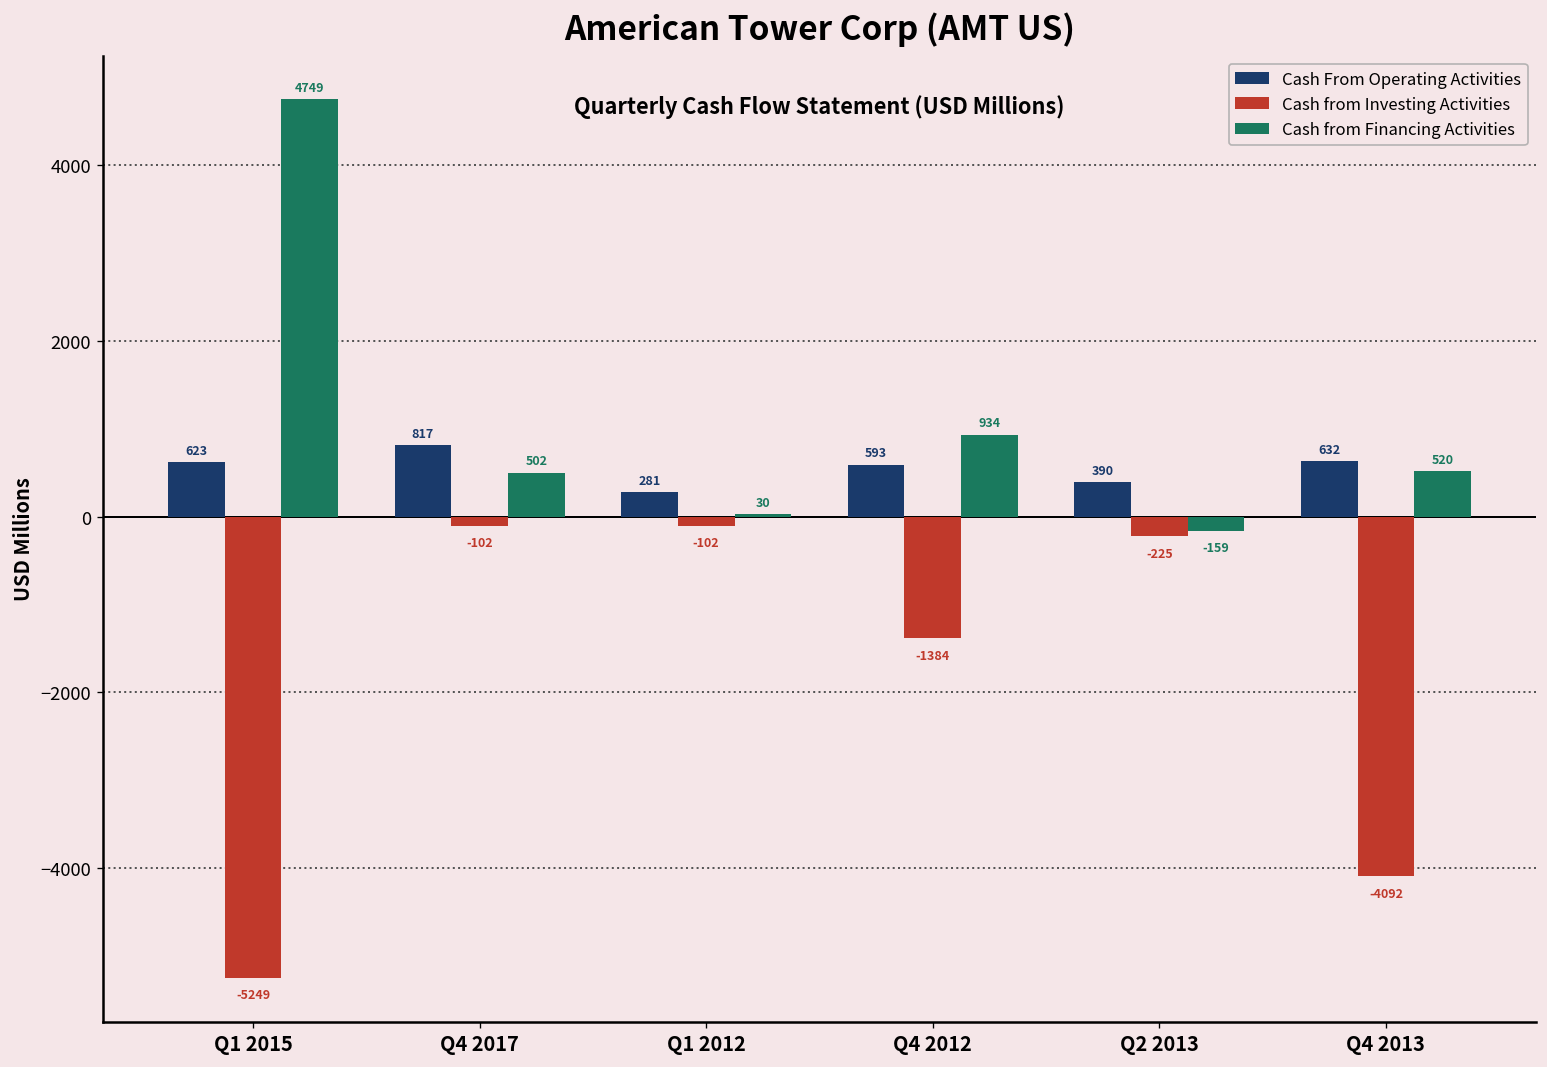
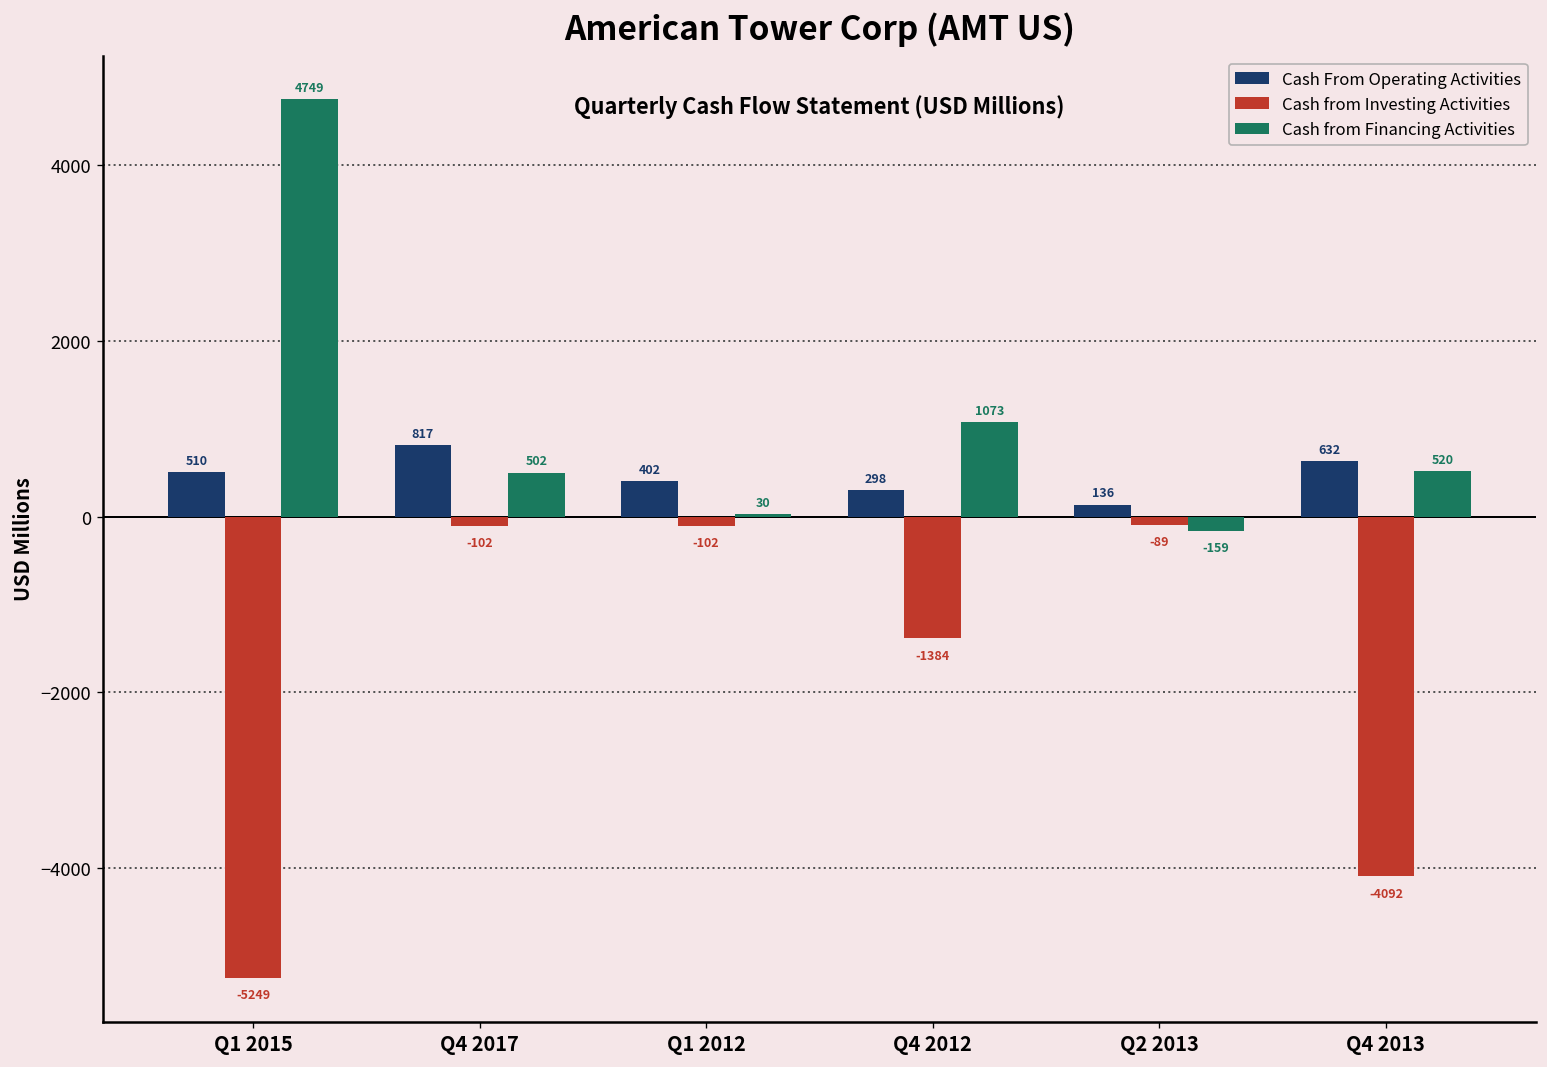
  {
    "Cash From Operating Activities": {
-     "Q1 2015": 623,
+     "Q1 2015": 510,
      "Q4 2017": 817,
-     "Q1 2012": 281,
-     "Q4 2012": 593,
-     "Q2 2013": 390,
+     "Q1 2012": 402,
+     "Q4 2012": 298,
+     "Q2 2013": 136,
      "Q4 2013": 632
    },
    "Cash from Investing Activities": {
      "Q1 2015": -5249,
      "Q4 2017": -102,
      "Q1 2012": -102,
      "Q4 2012": -1384,
-     "Q2 2013": -225,
+     "Q2 2013": -89,
      "Q4 2013": -4092
    },
    "Cash from Financing Activities": {
      "Q1 2015": 4749,
      "Q4 2017": 502,
      "Q1 2012": 30,
-     "Q4 2012": 934,
+     "Q4 2012": 1073,
      "Q2 2013": -159,
      "Q4 2013": 520
    }
  }
